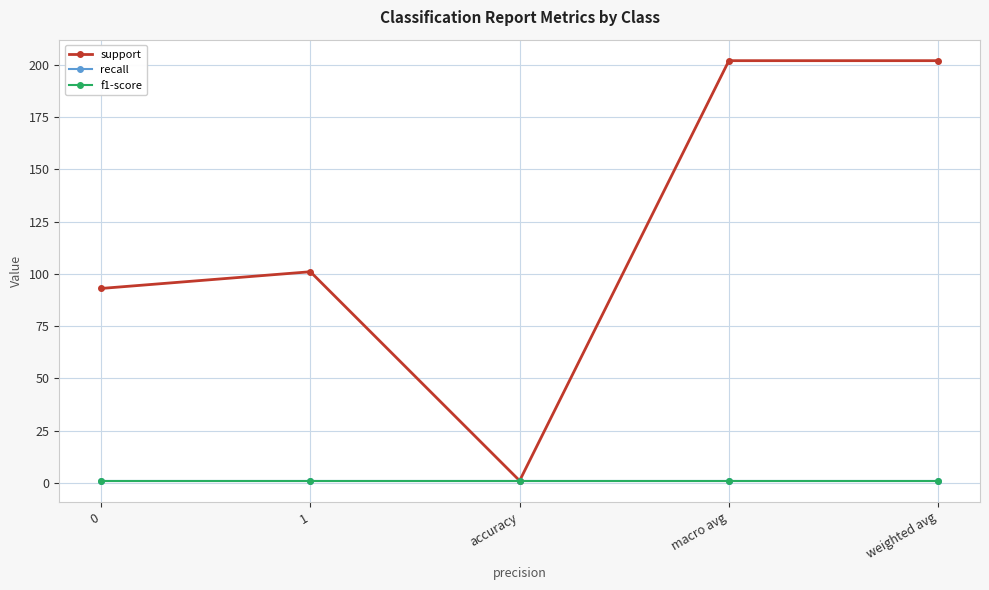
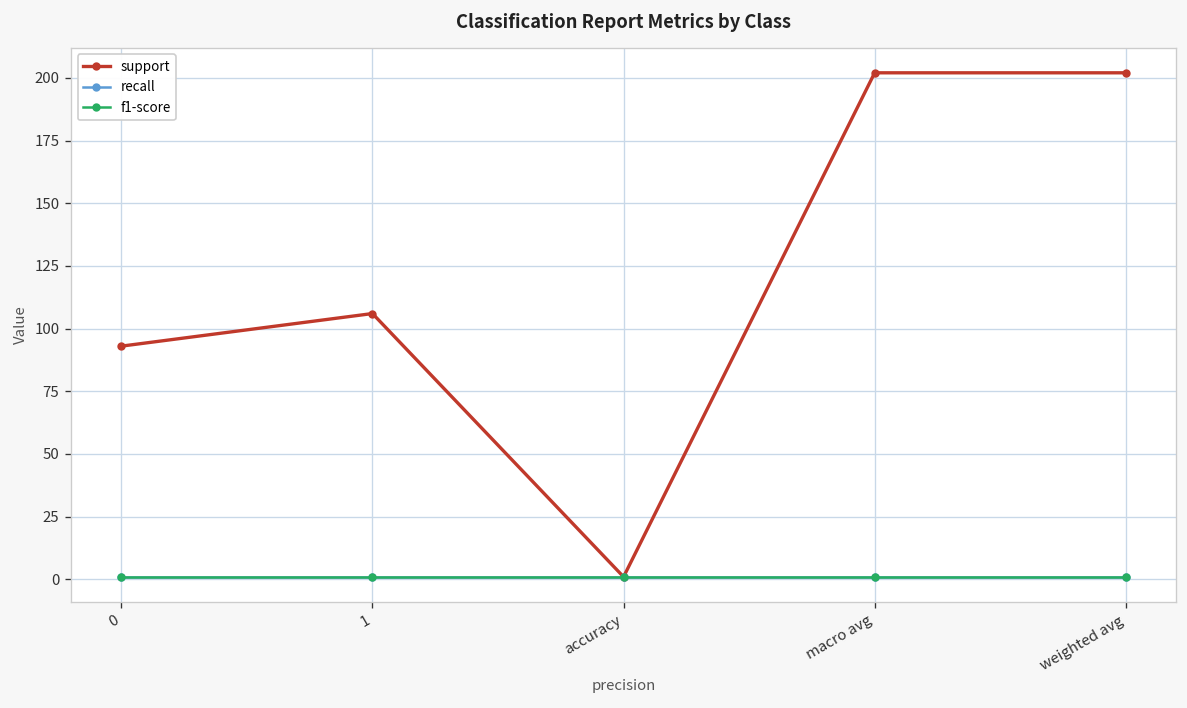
  {
    "support": {
      "0": 93,
-     "1": 101,
+     "1": 106,
      "macro avg": 202,
      "weighted avg": 202
    },
    "f1-score": {
      "0": 1,
      "1": 1,
      "macro avg": 1,
      "weighted avg": 1
    }
  }
